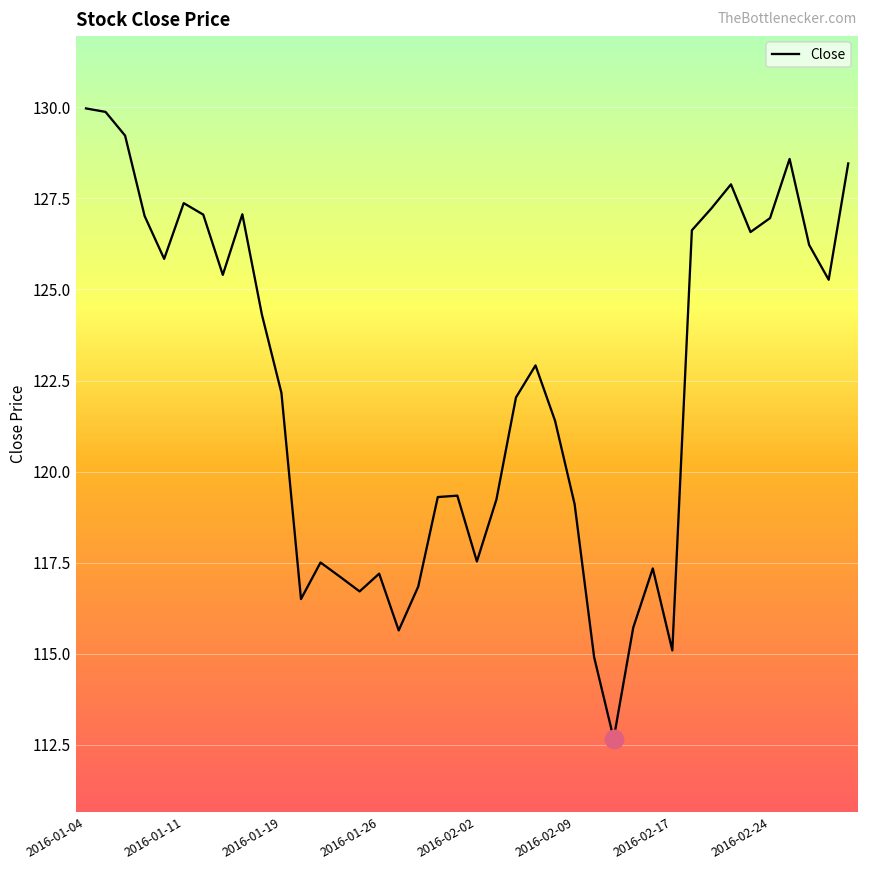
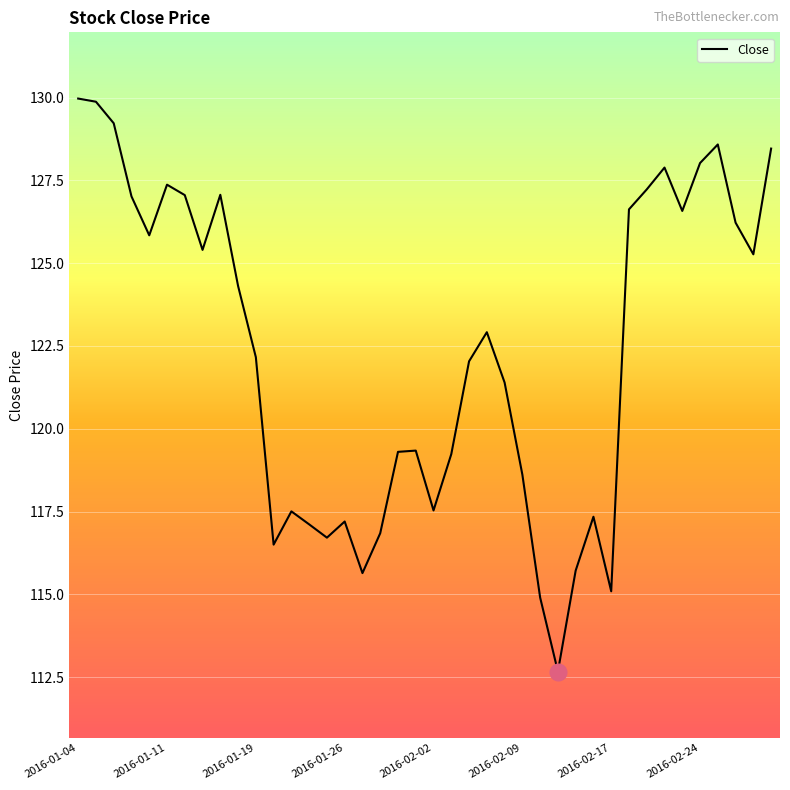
  {
    "Close": {
      "2016-01-04": 130.0,
      "2016-01-11": 127.4,
      "2016-01-19": 122.2,
      "2016-01-26": 117.2,
      "2016-02-02": 117.5,
-     "2016-02-09": 119.1,
+     "2016-02-09": 118.6,
      "2016-02-17": 115.1,
-     "2016-02-24": 127.0
+     "2016-02-24": 128.0
    }
  }
